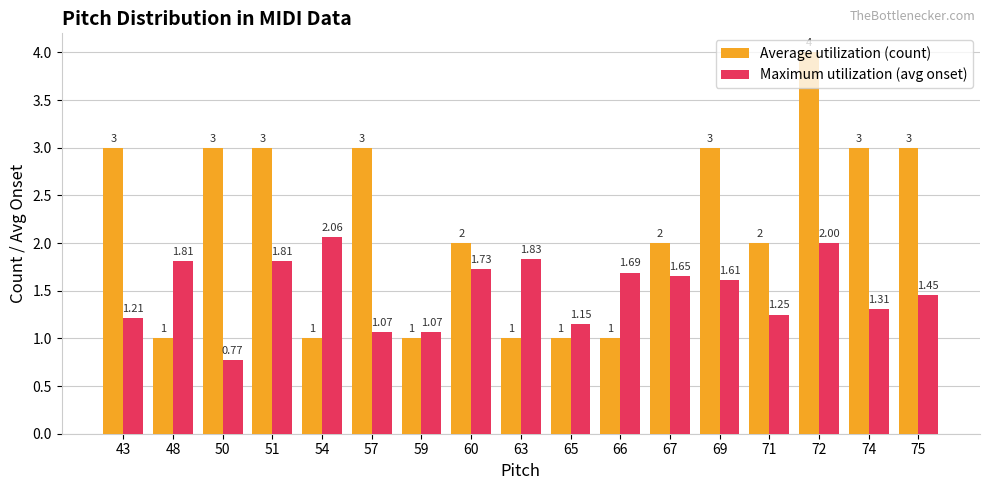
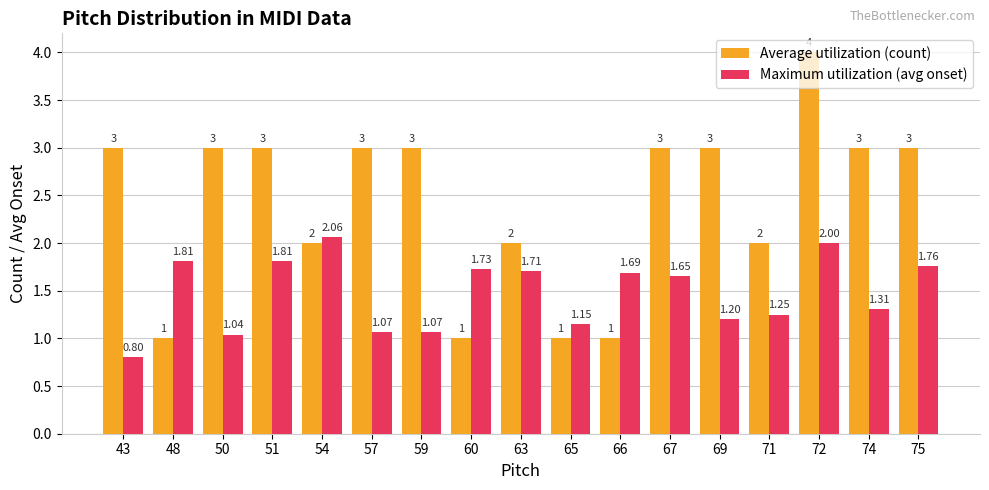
  {
    "Average utilization (count)": {
      "43": 3,
      "48": 1,
      "50": 3,
      "51": 3,
-     "54": 1,
+     "54": 2,
      "57": 3,
-     "59": 1,
-     "60": 2,
-     "63": 1,
+     "59": 3,
+     "60": 1,
+     "63": 2,
      "65": 1,
      "66": 1,
-     "67": 2,
+     "67": 3,
      "69": 3,
      "71": 2,
      "74": 3,
      "75": 3
    },
    "Maximum utilization (avg onset)": {
-     "43": 1.21,
+     "43": 0.80,
      "48": 1.81,
-     "50": 0.77,
+     "50": 1.04,
      "51": 1.81,
      "54": 2.06,
      "57": 1.07,
      "59": 1.07,
      "60": 1.73,
-     "63": 1.83,
+     "63": 1.71,
      "65": 1.15,
      "66": 1.69,
      "67": 1.65,
-     "69": 1.61,
+     "69": 1.20,
      "71": 1.25,
      "72": 2.00,
      "74": 1.31,
-     "75": 1.45
+     "75": 1.76
    }
  }
